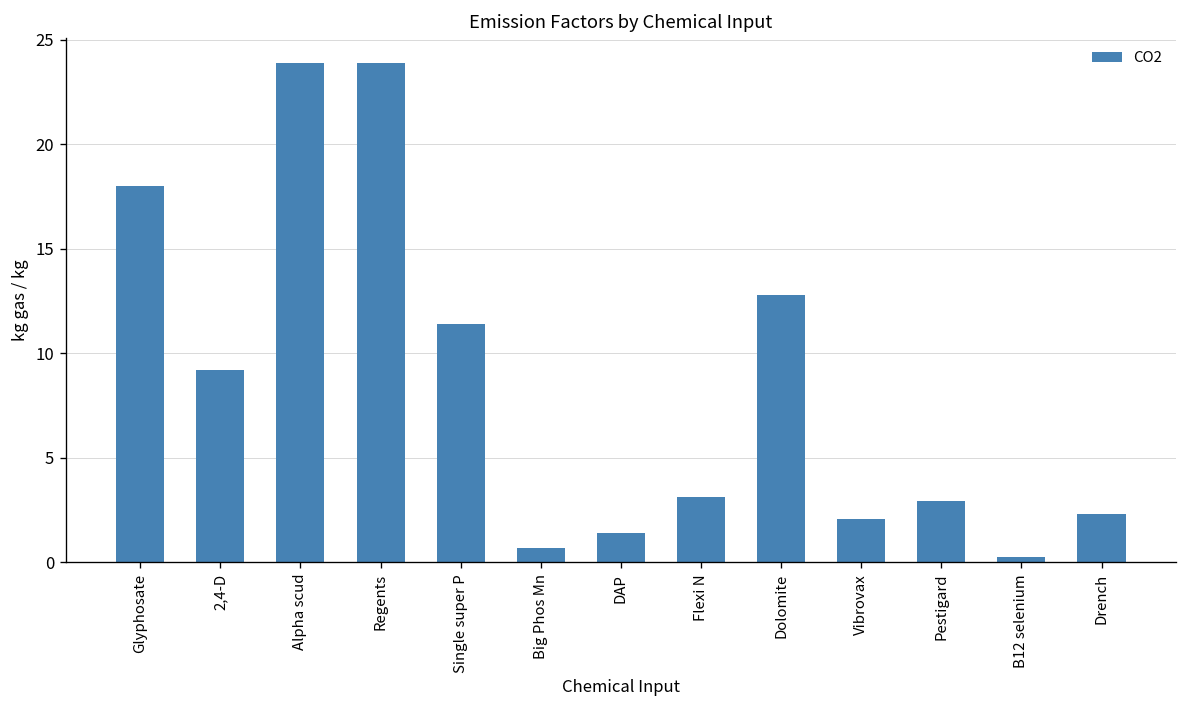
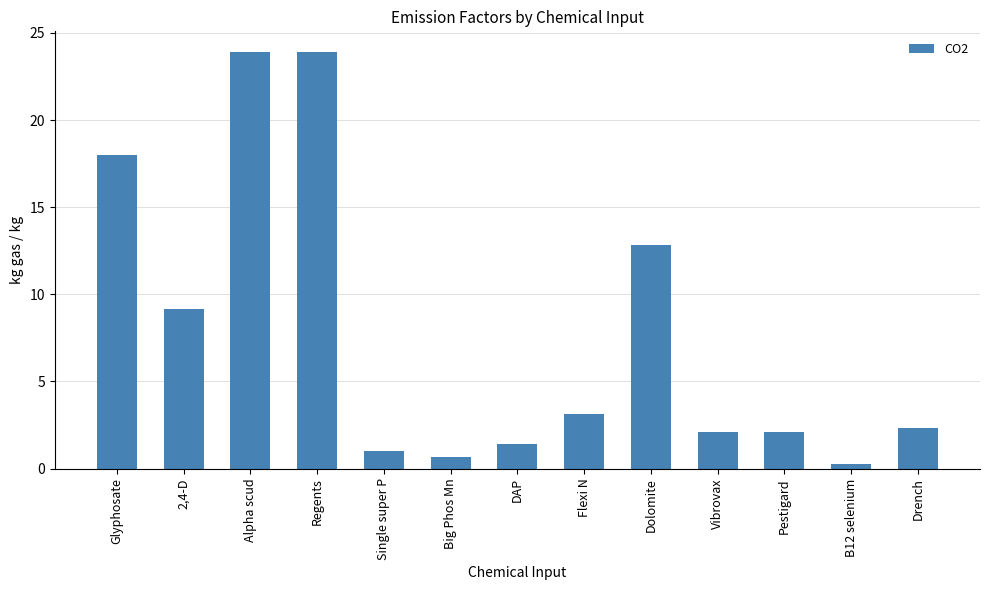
  {
    "Glyphosate": 18.0,
    "2,4-D": 9.2,
    "Alpha scud": 23.9,
    "Regents": 23.9,
-   "Single super P": 11.4,
+   "Single super P": 1.0,
    "Big Phos Mn": 0.7,
    "DAP": 1.4,
    "Flexi N": 3.1,
    "Dolomite": 12.8,
    "Vibrovax": 2.1,
-   "Pestigard": 2.9,
+   "Pestigard": 2.1,
    "B12 selenium": 0.3,
    "Drench": 2.3
  }
